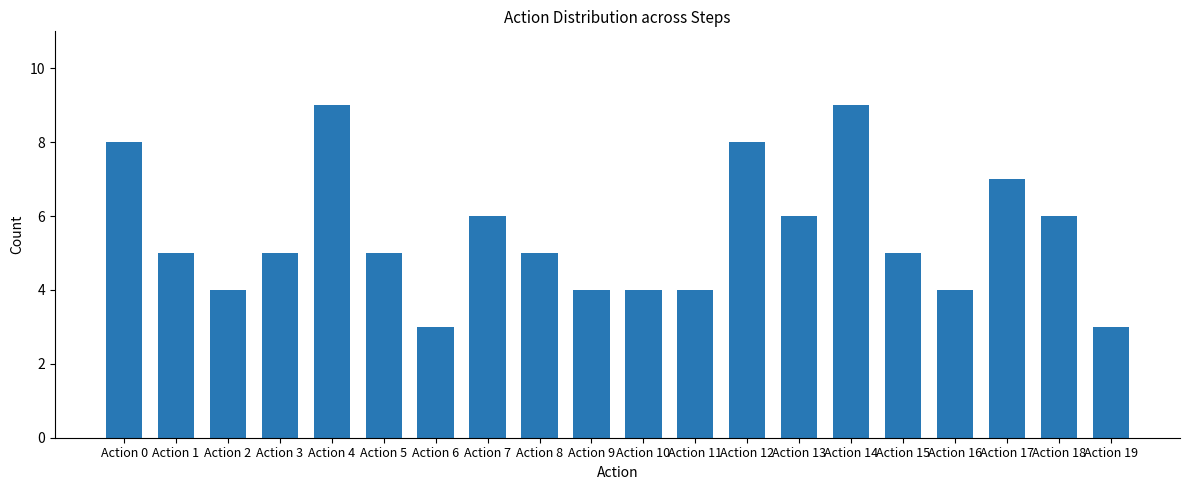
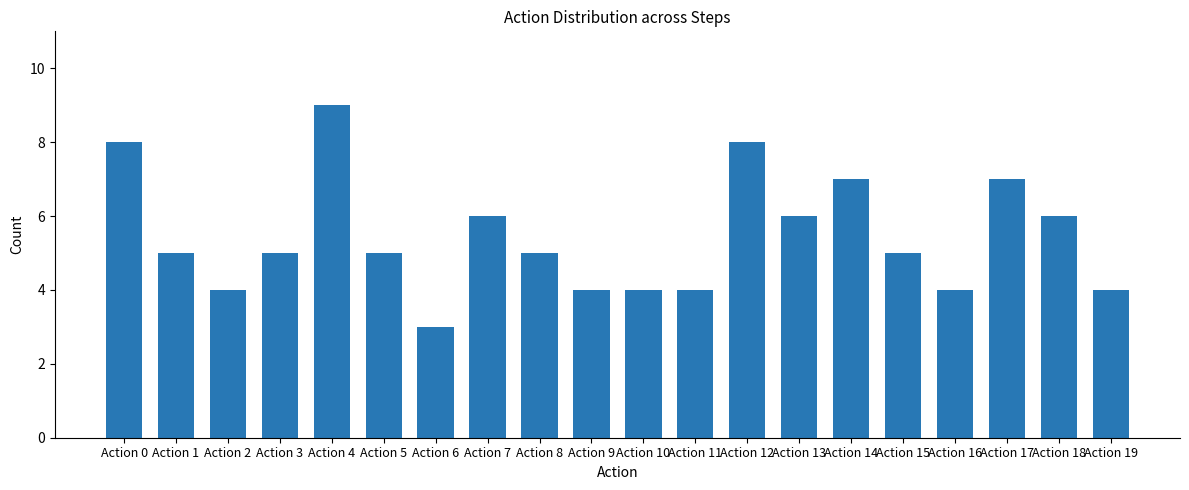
  {
    "Action 0": 8,
    "Action 1": 5,
    "Action 2": 4,
    "Action 3": 5,
    "Action 4": 9,
    "Action 5": 5,
    "Action 6": 3,
    "Action 7": 6,
    "Action 8": 5,
    "Action 9": 4,
    "Action 10": 4,
    "Action 11": 4,
    "Action 12": 8,
    "Action 13": 6,
-   "Action 14": 9,
+   "Action 14": 7,
    "Action 15": 5,
    "Action 16": 4,
    "Action 17": 7,
    "Action 18": 6,
-   "Action 19": 3
+   "Action 19": 4
  }
